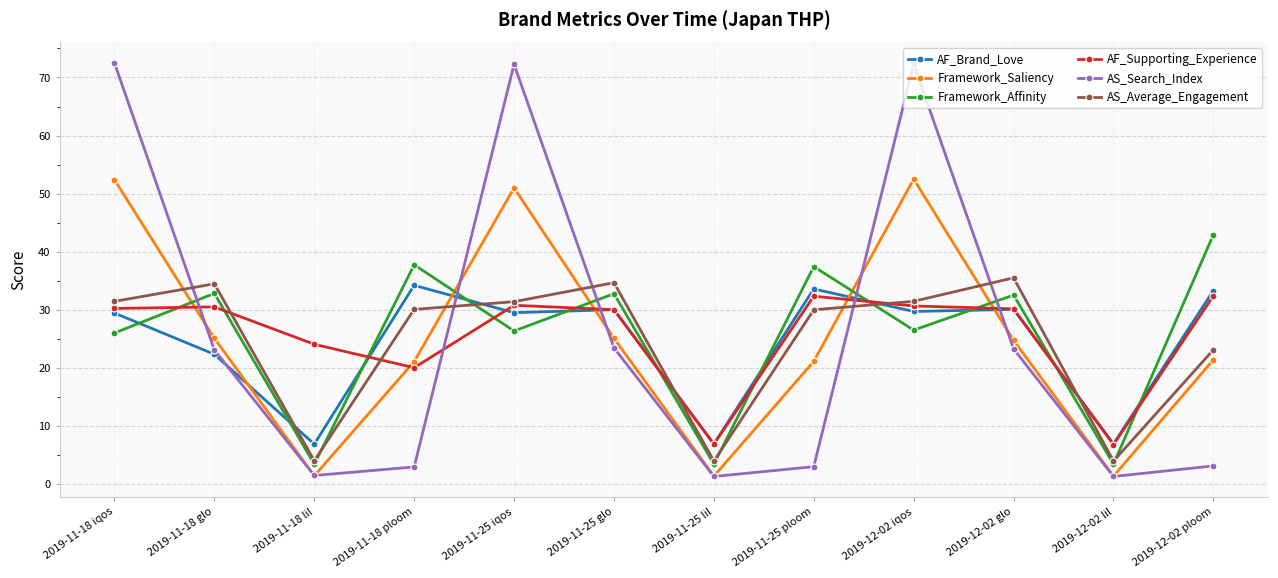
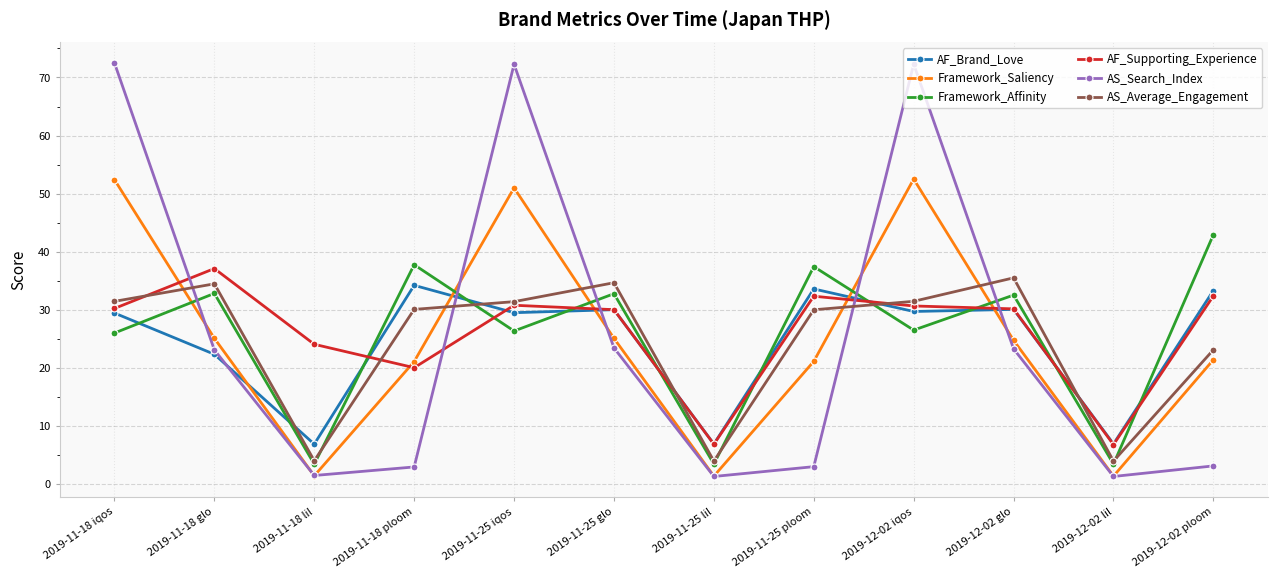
  {
    "AF_Brand_Love": {
      "2019-11-18 iqos": 29,
      "2019-11-18 glo": 22,
      "2019-11-18 lil": 7,
      "2019-11-18 ploom": 34,
      "2019-11-25 iqos": 30,
      "2019-11-25 ploom": 34,
      "2019-12-02 iqos": 30,
      "2019-12-02 ploom": 33
    },
    "Framework_Saliency": {
      "2019-11-18 iqos": 52,
      "2019-11-18 glo": 25,
      "2019-11-18 ploom": 21,
      "2019-11-25 iqos": 51,
      "2019-11-25 glo": 25,
      "2019-11-25 ploom": 21,
      "2019-12-02 iqos": 53,
      "2019-12-02 glo": 25,
      "2019-12-02 ploom": 21
    },
    "Framework_Affinity": {
      "2019-11-18 iqos": 26,
      "2019-11-18 glo": 33,
      "2019-11-18 lil": 3,
      "2019-11-18 ploom": 38,
      "2019-11-25 iqos": 26,
      "2019-11-25 glo": 33,
      "2019-11-25 lil": 3,
      "2019-11-25 ploom": 37,
      "2019-12-02 iqos": 27,
      "2019-12-02 glo": 33,
      "2019-12-02 lil": 3,
      "2019-12-02 ploom": 43
    },
    "AF_Supporting_Experience": {
      "2019-11-18 iqos": 30,
-     "2019-11-18 glo": 31,
+     "2019-11-18 glo": 37,
      "2019-11-18 lil": 24,
      "2019-11-18 ploom": 20,
      "2019-11-25 iqos": 31,
      "2019-11-25 ploom": 32,
      "2019-12-02 iqos": 31,
      "2019-12-02 ploom": 32
    },
    "AS_Search_Index": {
      "2019-11-18 iqos": 73,
      "2019-11-18 glo": 23,
      "2019-11-18 ploom": 3,
      "2019-11-25 iqos": 72,
      "2019-11-25 glo": 23,
      "2019-11-25 ploom": 3,
      "2019-12-02 glo": 23,
      "2019-12-02 ploom": 3
    },
    "AS_Average_Engagement": {
      "2019-11-18 iqos": 31,
      "2019-11-18 glo": 34,
      "2019-11-18 lil": 4,
      "2019-11-18 ploom": 30,
      "2019-11-25 iqos": 31,
      "2019-11-25 glo": 35,
      "2019-11-25 lil": 4,
      "2019-11-25 ploom": 30,
      "2019-12-02 iqos": 31,
      "2019-12-02 glo": 36,
      "2019-12-02 lil": 4,
      "2019-12-02 ploom": 23
    }
  }
